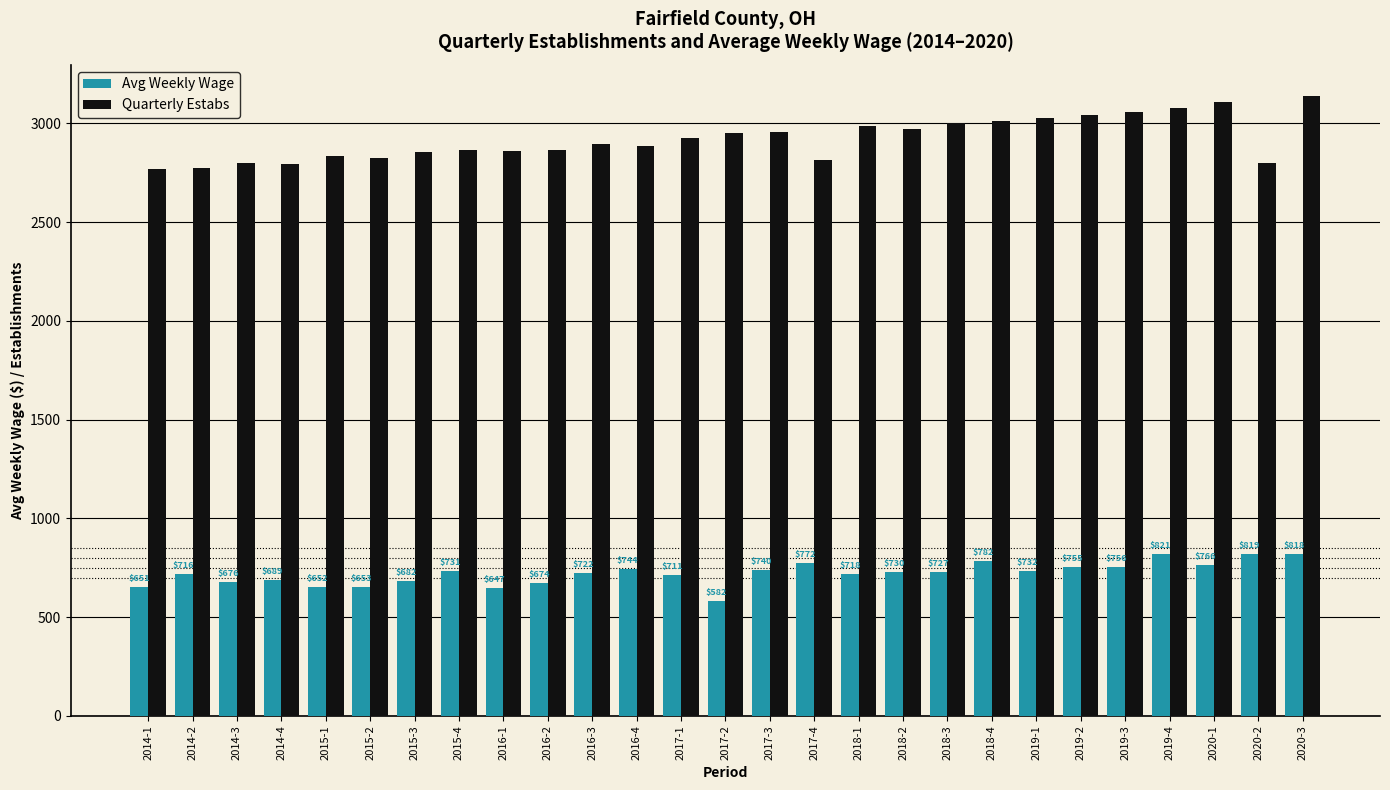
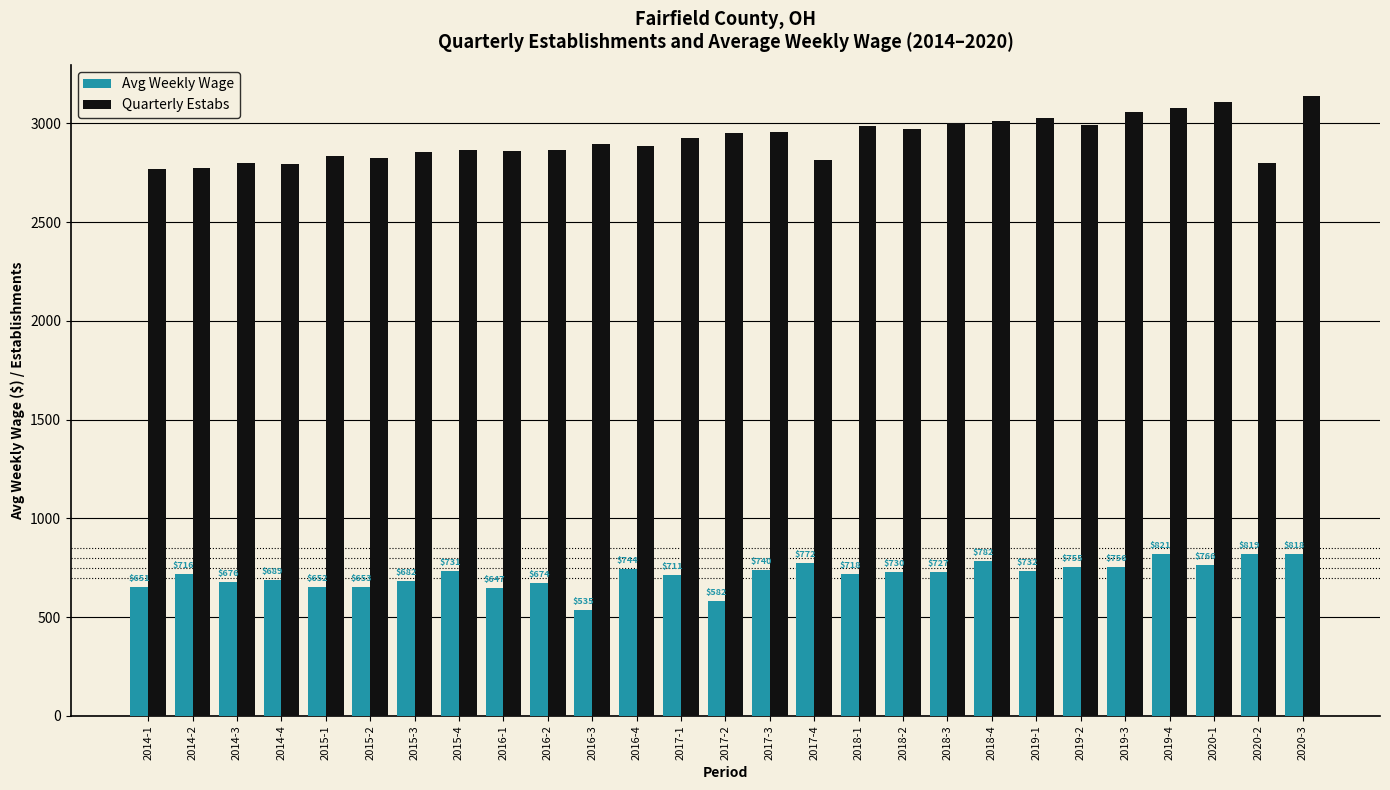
  {
    "Avg Weekly Wage": {
      "2014-1": "$651",
      "2014-2": "$716",
      "2014-3": "$676",
      "2014-4": "$689",
      "2015-1": "$652",
      "2015-2": "$653",
      "2015-3": "$682",
      "2015-4": "$731",
      "2016-1": "$647",
      "2016-2": "$674",
-     "2016-3": "$722",
+     "2016-3": "$535",
      "2016-4": "$744",
      "2017-1": "$711",
      "2017-2": "$582",
      "2017-3": "$740",
      "2017-4": "$772",
      "2018-1": "$718",
      "2018-2": "$730",
      "2018-3": "$727",
      "2018-4": "$782",
      "2019-1": "$732",
      "2019-2": "$755",
      "2019-3": "$756",
      "2019-4": "$821",
      "2020-1": "$766",
      "2020-2": "$819",
      "2020-3": "$818"
    },
    "Quarterly Estabs": {
      "2014-1": "2770",
      "2014-2": "2780",
      "2014-3": "2800",
      "2014-4": "2790",
      "2015-1": "2830",
      "2015-2": "2820",
      "2015-3": "2850",
      "2015-4": "2860",
      "2016-1": "2860",
      "2016-2": "2870",
      "2016-3": "2890",
      "2016-4": "2880",
      "2017-1": "2930",
      "2017-2": "2950",
      "2017-3": "2950",
      "2017-4": "2820",
      "2018-1": "2990",
      "2018-2": "2970",
      "2018-3": "3000",
      "2018-4": "3010",
      "2019-1": "3030",
-     "2019-2": "3040",
+     "2019-2": "2990",
      "2019-3": "3060",
      "2019-4": "3080",
      "2020-1": "3110",
      "2020-2": "2800",
      "2020-3": "3140"
    }
  }
